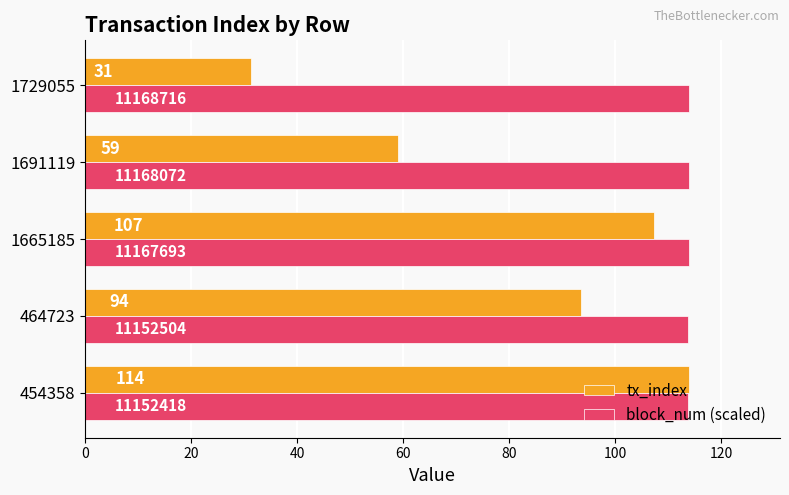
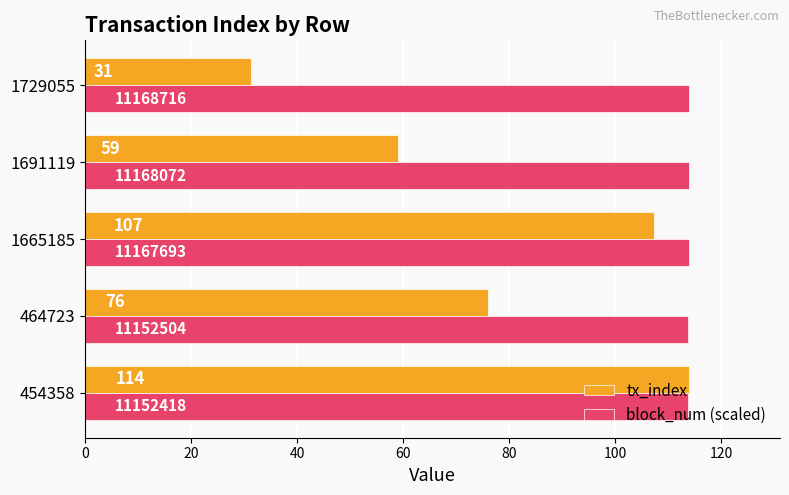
  {
    "tx_index": {
      "1729055": 31,
      "1691119": 59,
      "1665185": 107,
-     "464723": 94,
+     "464723": 76,
      "454358": 114
    }
  }
